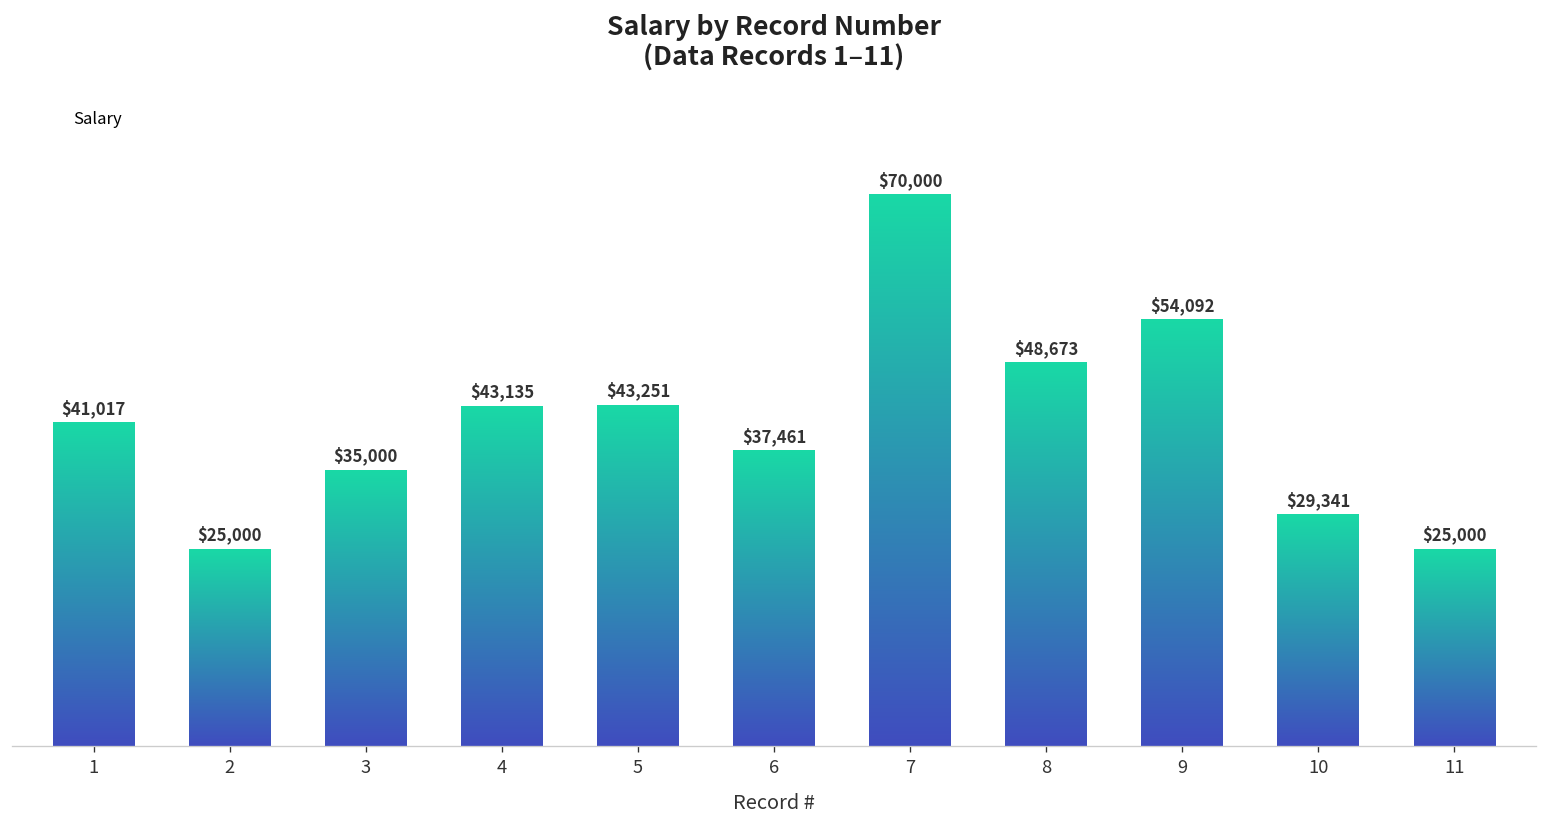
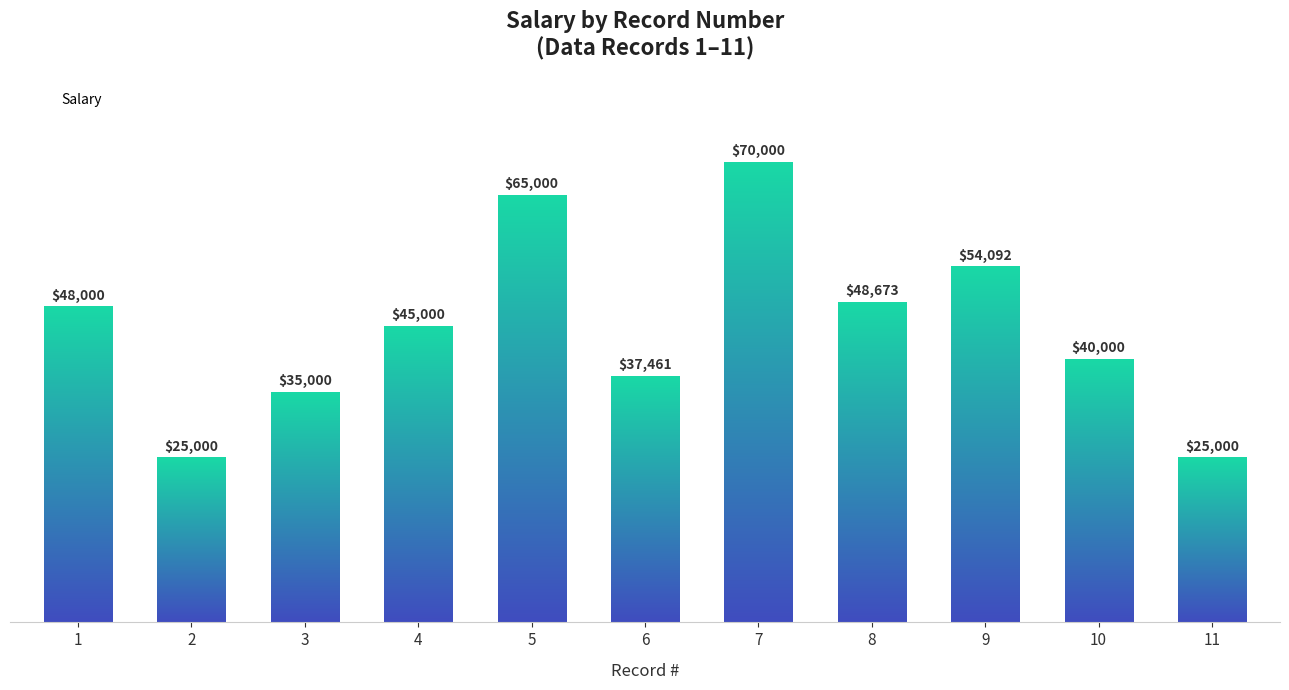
  {
-   "1": "$41,017",
+   "1": "$48,000",
    "2": "$25,000",
    "3": "$35,000",
-   "4": "$43,135",
-   "5": "$43,251",
+   "4": "$45,000",
+   "5": "$65,000",
    "6": "$37,461",
    "7": "$70,000",
    "8": "$48,673",
    "9": "$54,092",
-   "10": "$29,341",
+   "10": "$40,000",
    "11": "$25,000"
  }
